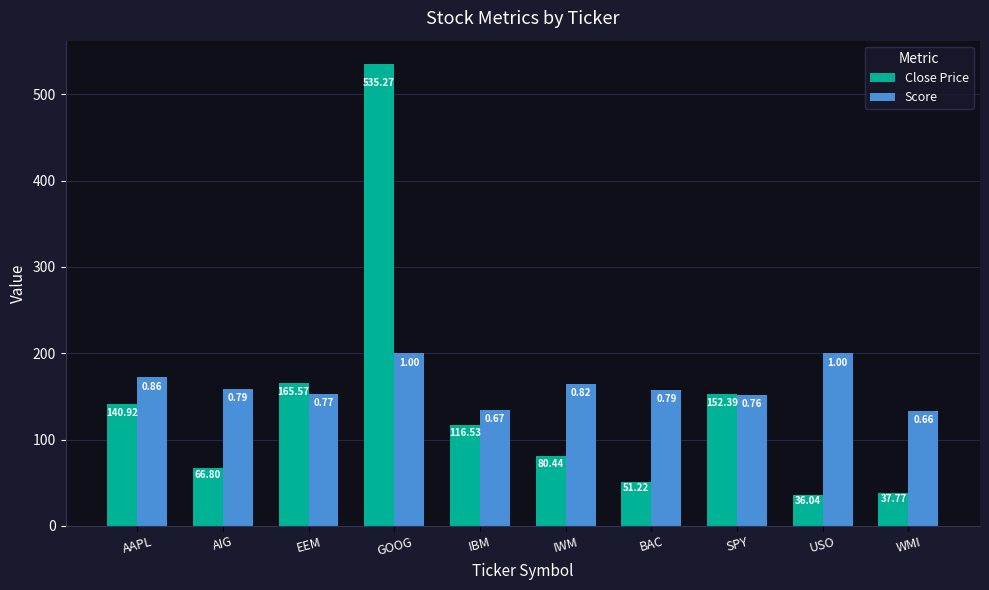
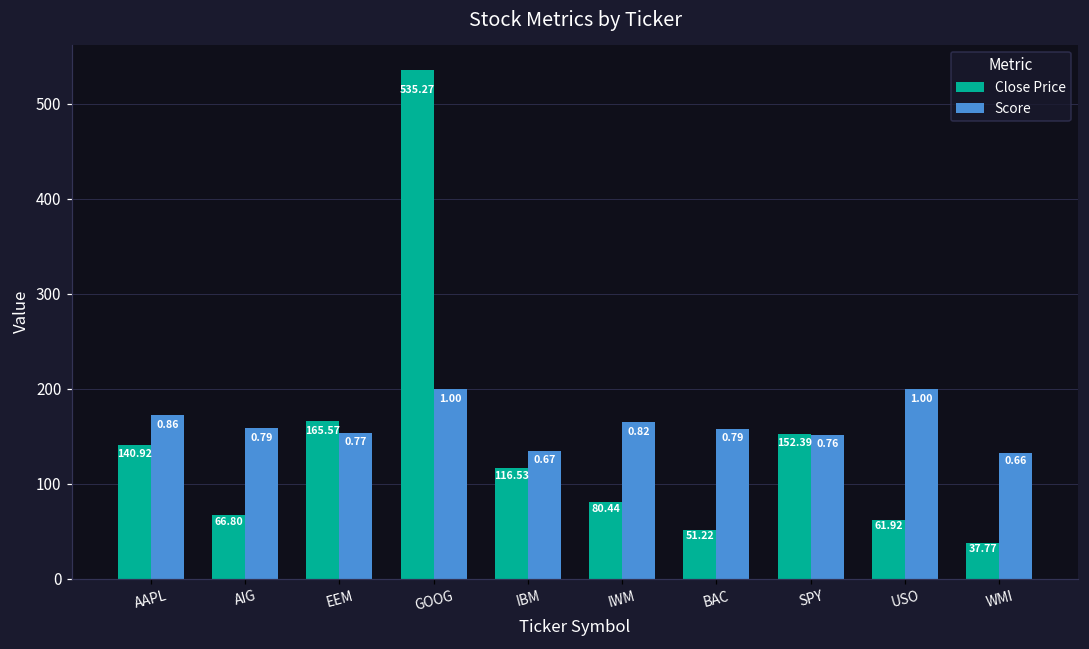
  {
    "Close Price": {
      "AAPL": 140.92,
      "AIG": 66.80,
      "EEM": 165.57,
      "GOOG": 535.27,
      "IBM": 116.53,
      "IWM": 80.44,
      "BAC": 51.22,
      "SPY": 152.39,
-     "USO": 36.04,
+     "USO": 61.92,
      "WMI": 37.77
    }
  }
